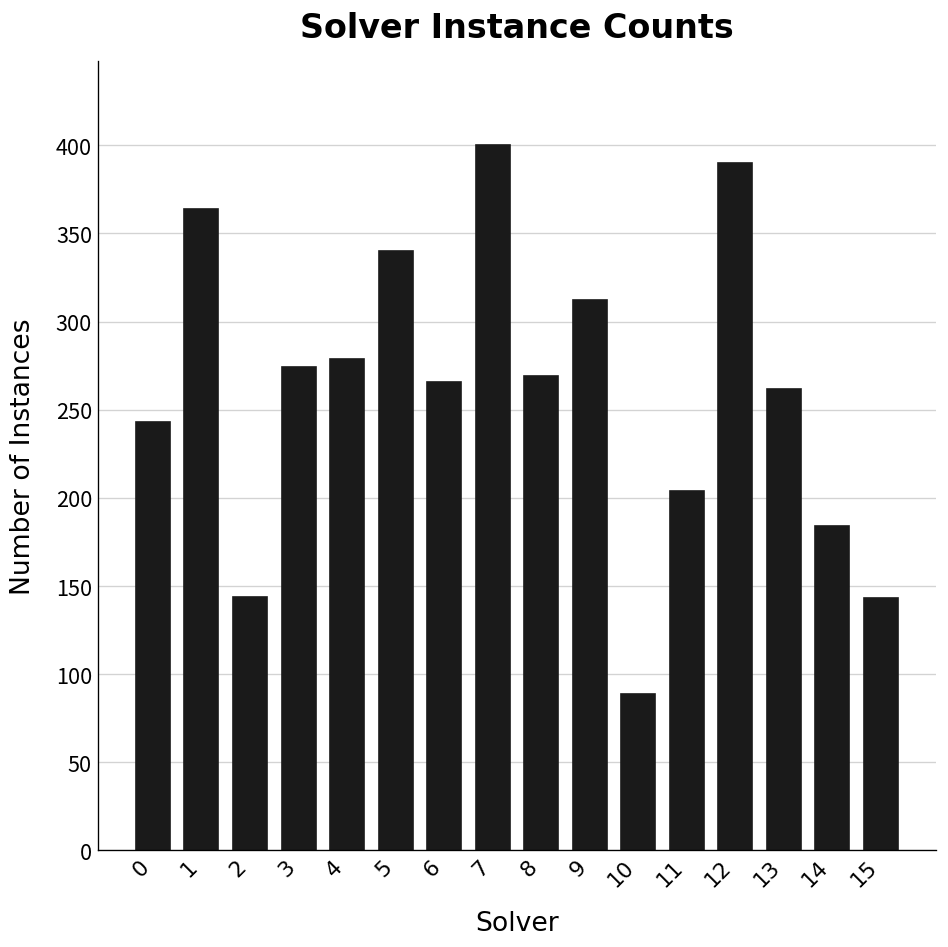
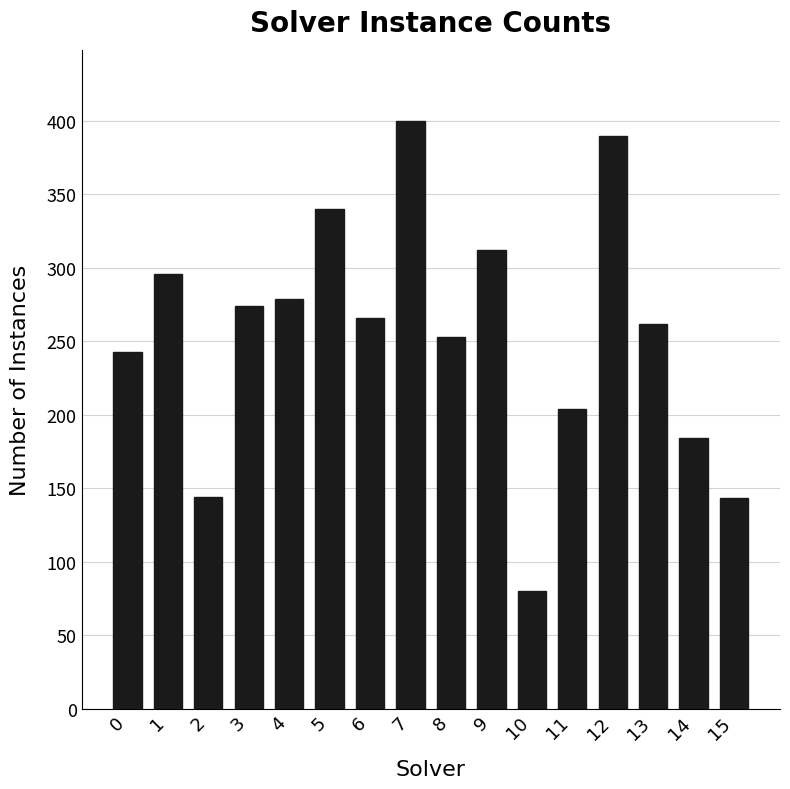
  {
    "0": 243,
-   "1": 364,
+   "1": 296,
    "2": 144,
    "3": 274,
    "4": 279,
    "5": 340,
    "6": 266,
    "7": 400,
-   "8": 269,
+   "8": 253,
    "9": 312,
-   "10": 89,
+   "10": 80,
    "11": 204,
    "12": 390,
    "13": 262,
    "14": 184,
    "15": 143
  }
